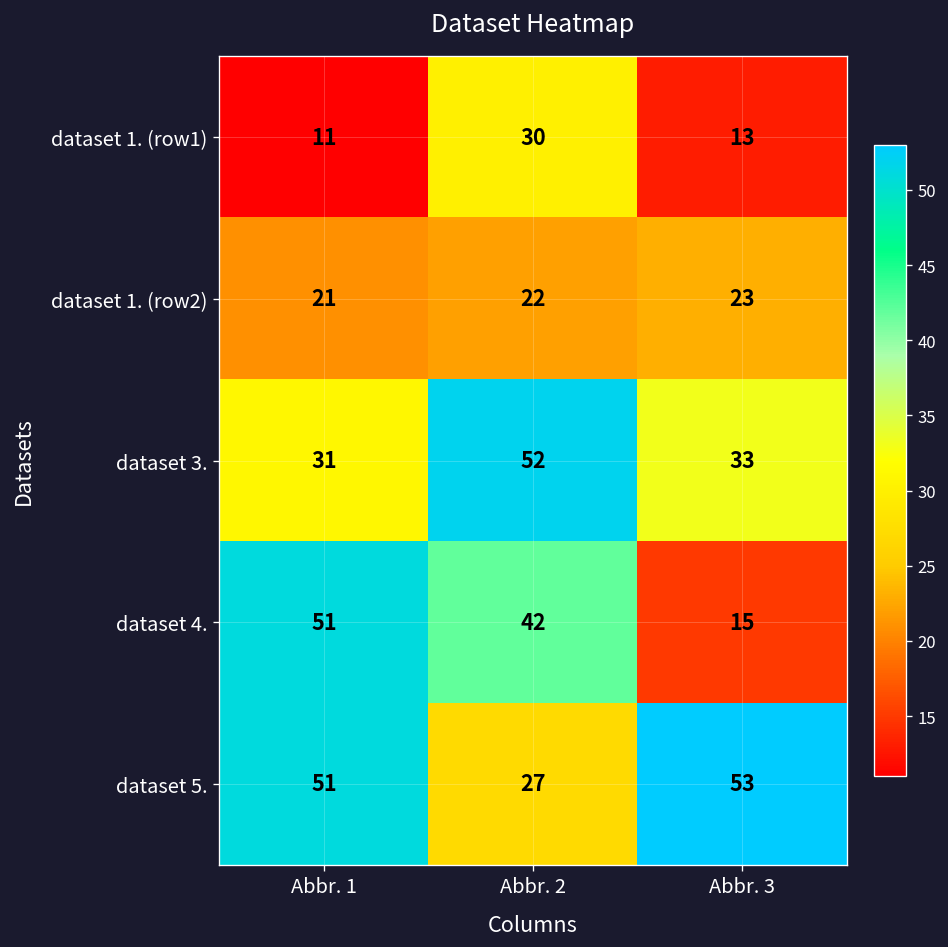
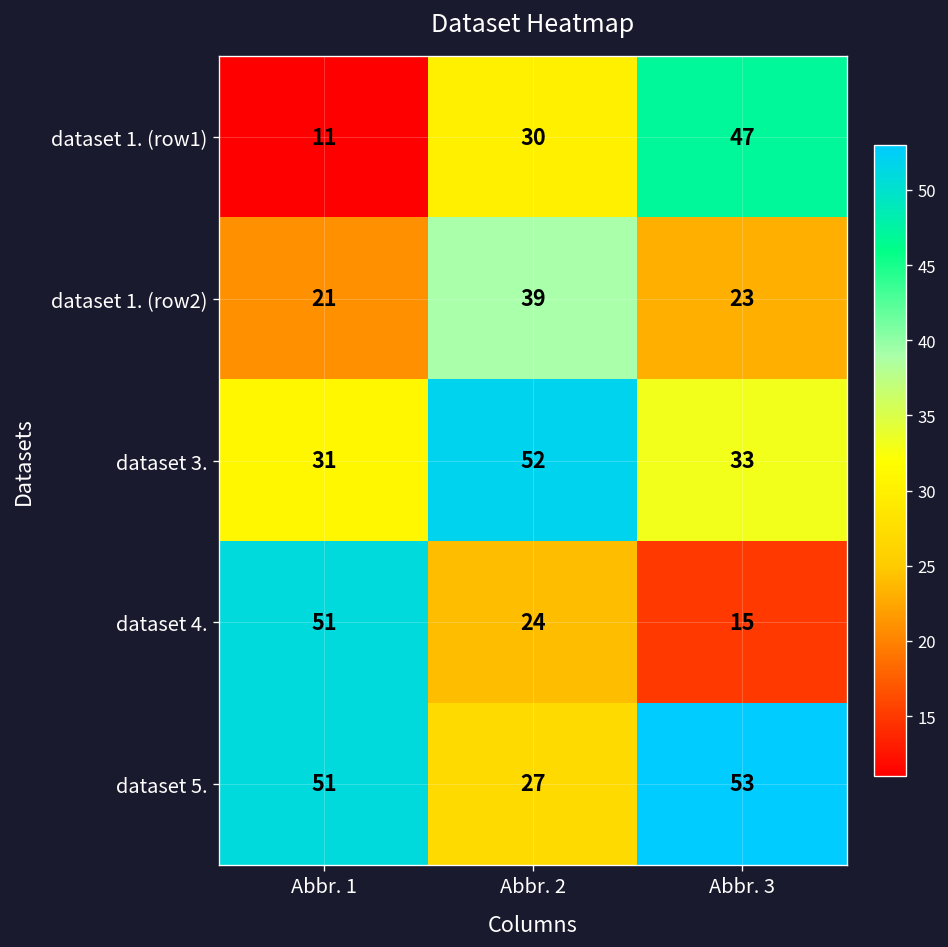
  {
    "dataset 1. (row1)": {
      "Abbr. 1": 11,
      "Abbr. 2": 30,
-     "Abbr. 3": 13
+     "Abbr. 3": 47
    },
    "dataset 1. (row2)": {
      "Abbr. 1": 21,
-     "Abbr. 2": 22,
+     "Abbr. 2": 39,
      "Abbr. 3": 23
    },
    "dataset 3.": {
      "Abbr. 1": 31,
      "Abbr. 2": 52,
      "Abbr. 3": 33
    },
    "dataset 4.": {
      "Abbr. 1": 51,
-     "Abbr. 2": 42,
+     "Abbr. 2": 24,
      "Abbr. 3": 15
    },
    "dataset 5.": {
      "Abbr. 1": 51,
      "Abbr. 2": 27,
      "Abbr. 3": 53
    }
  }
